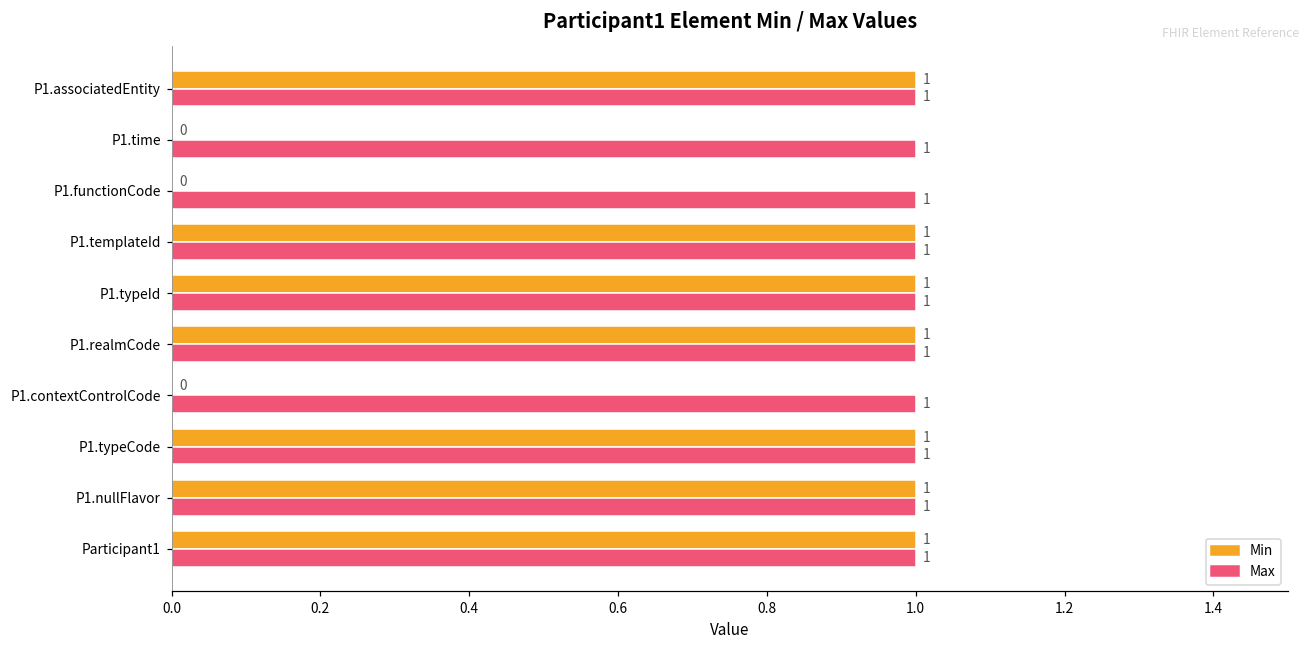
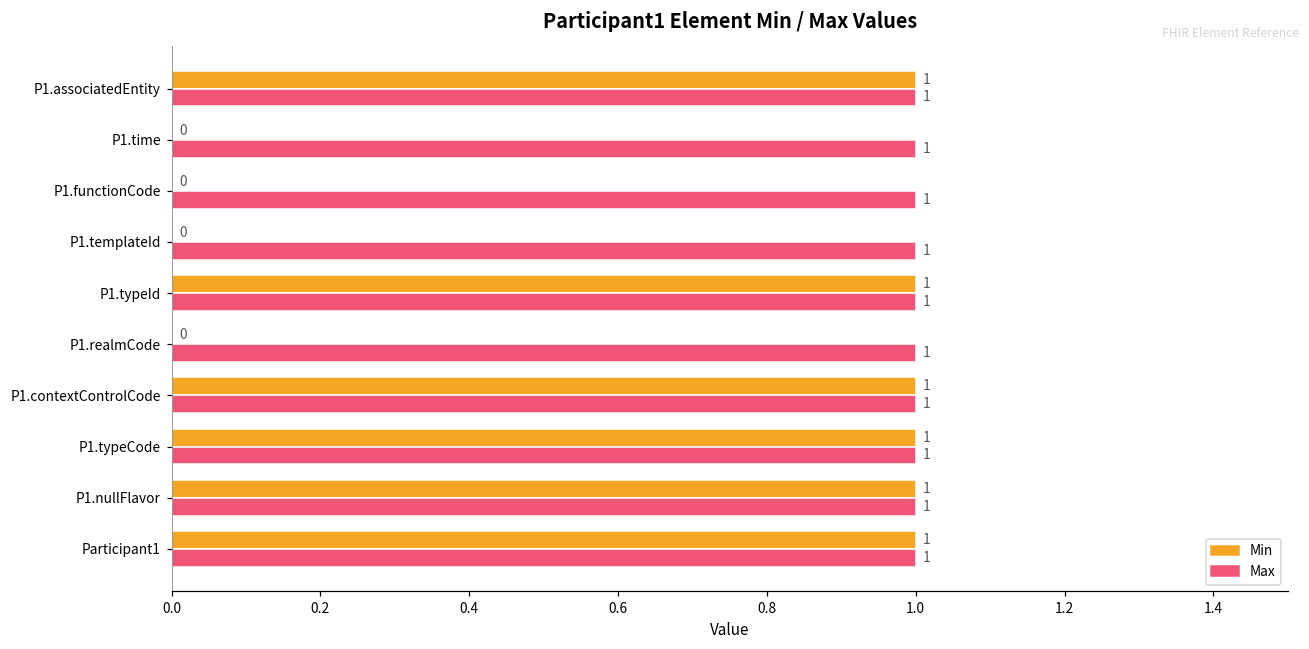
  {
    "Min": {
      "P1.associatedEntity": 1,
      "P1.time": 0,
      "P1.functionCode": 0,
-     "P1.templateId": 1,
+     "P1.templateId": 0,
      "P1.typeId": 1,
-     "P1.realmCode": 1,
-     "P1.contextControlCode": 0,
+     "P1.realmCode": 0,
+     "P1.contextControlCode": 1,
      "P1.typeCode": 1,
      "P1.nullFlavor": 1,
      "Participant1": 1
    },
    "Max": {
      "P1.associatedEntity": 1,
      "P1.time": 1,
      "P1.functionCode": 1,
      "P1.templateId": 1,
      "P1.typeId": 1,
      "P1.realmCode": 1,
      "P1.contextControlCode": 1,
      "P1.typeCode": 1,
      "P1.nullFlavor": 1,
      "Participant1": 1
    }
  }
